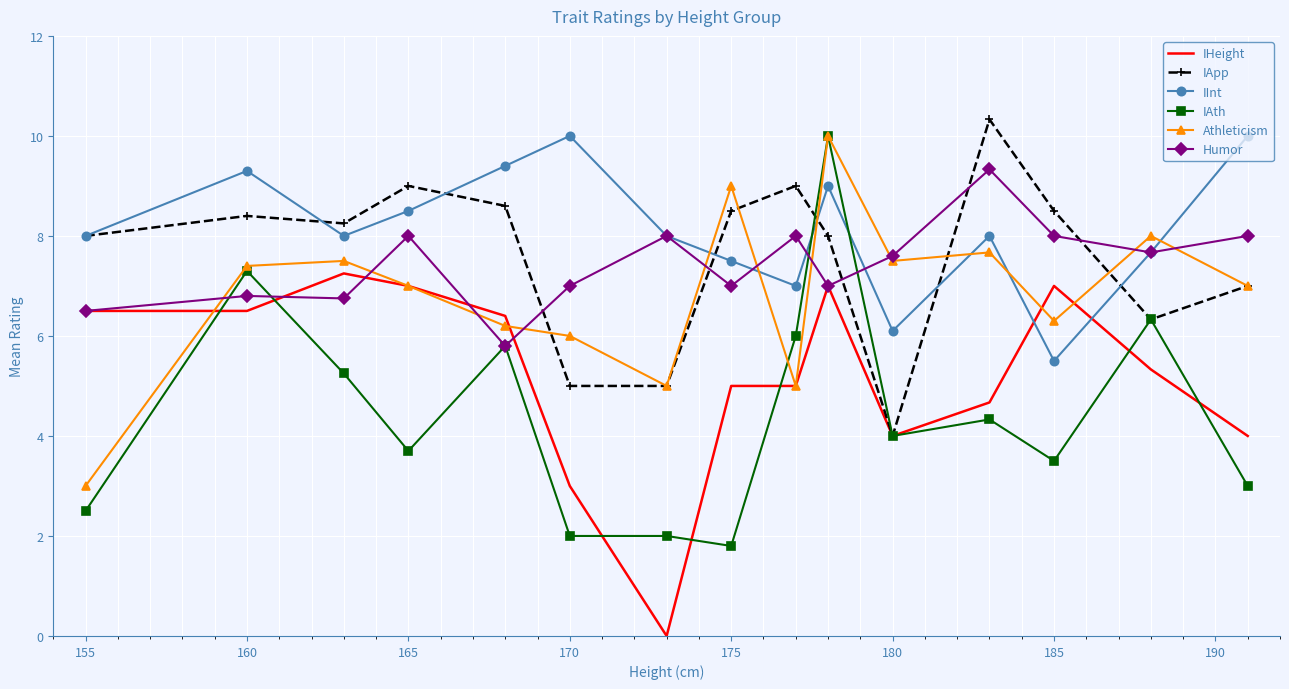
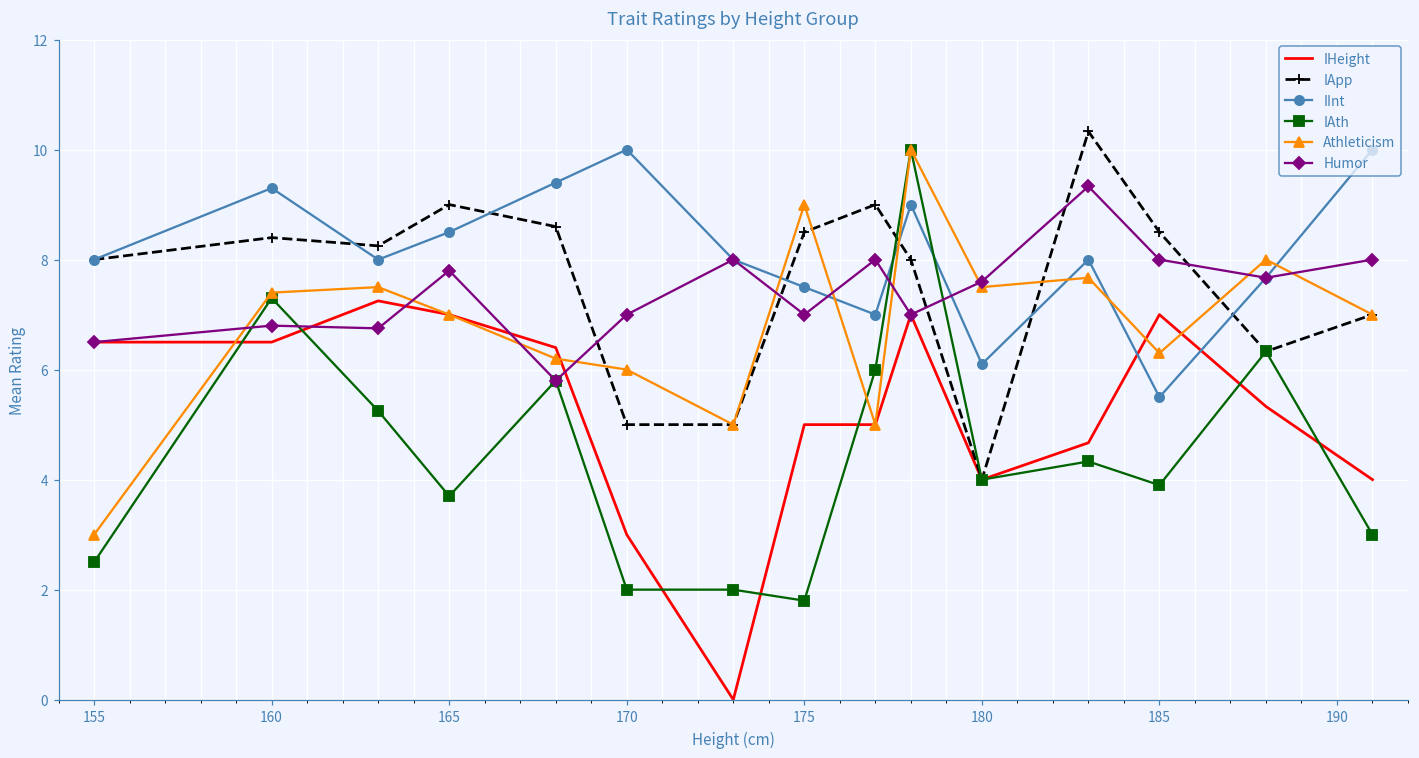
  {
    "IHeight": {
      "160": 6.5,
      "170": 3.0,
      "175": 5.0,
      "185": 7.0
    },
    "IApp": {
      "160": 8.4,
      "165": 9.0,
      "170": 5.0,
      "175": 8.5,
      "185": 8.5
    },
    "IInt": {
      "160": 9.3,
      "165": 8.5,
      "170": 10.0,
      "175": 7.5,
      "180": 6.1,
      "185": 5.5
    },
    "IAth": {
      "155": 2.5,
      "160": 7.3,
      "165": 3.7,
      "170": 2.0,
      "175": 1.8,
-     "185": 3.5
+     "185": 3.9
    },
    "Athleticism": {
      "155": 3.0,
      "160": 7.4,
      "170": 6.0,
      "175": 9.0,
      "180": 7.5,
      "185": 6.3
    },
    "Humor": {
      "160": 6.8,
-     "165": 8.0,
+     "165": 7.8,
      "170": 7.0,
      "175": 7.0,
      "180": 7.6,
      "185": 8.0
    }
  }
